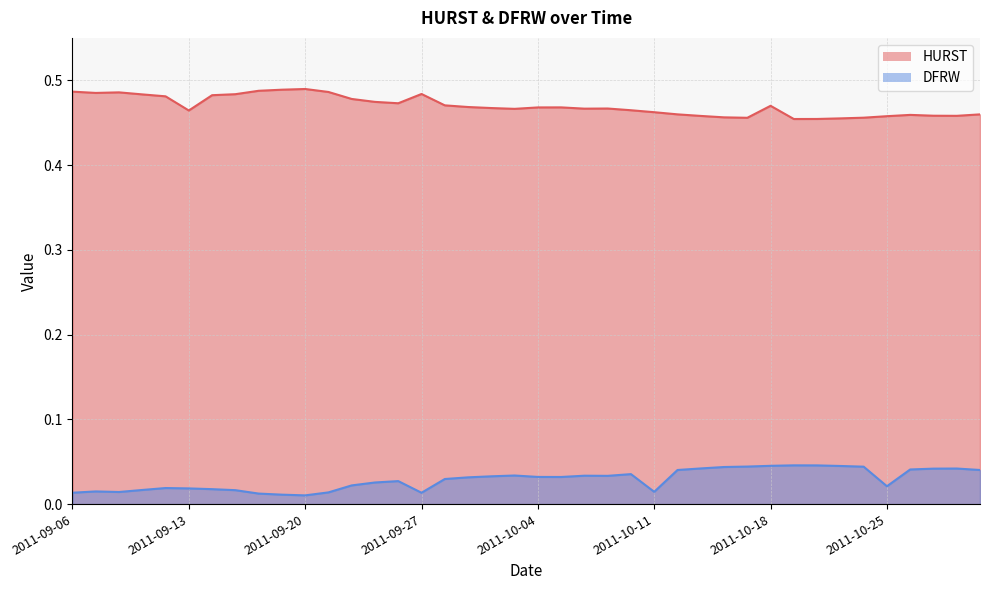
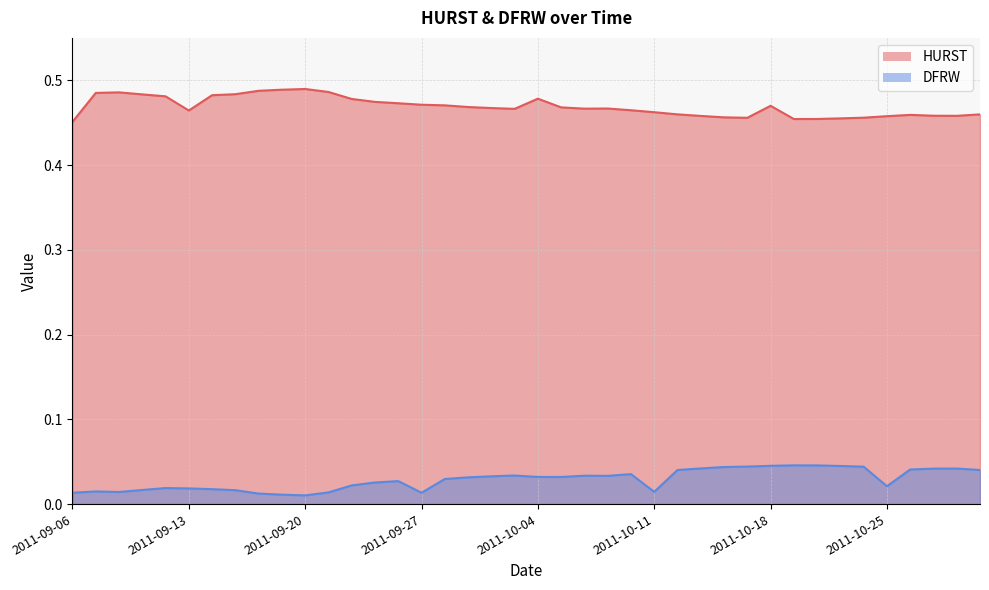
  {
    "HURST": {
-     "2011-09-06": 0.49,
+     "2011-09-06": 0.45,
      "2011-09-13": 0.46,
      "2011-09-20": 0.49,
-     "2011-09-27": 0.48,
-     "2011-10-04": 0.47,
+     "2011-09-27": 0.47,
+     "2011-10-04": 0.48,
      "2011-10-11": 0.46,
      "2011-10-18": 0.47,
      "2011-10-25": 0.46
    },
    "DFRW": {
      "2011-09-06": 0.01,
      "2011-09-13": 0.02,
      "2011-09-20": 0.01,
      "2011-09-27": 0.01,
      "2011-10-04": 0.03,
      "2011-10-11": 0.01,
      "2011-10-18": 0.05,
      "2011-10-25": 0.02
    }
  }
